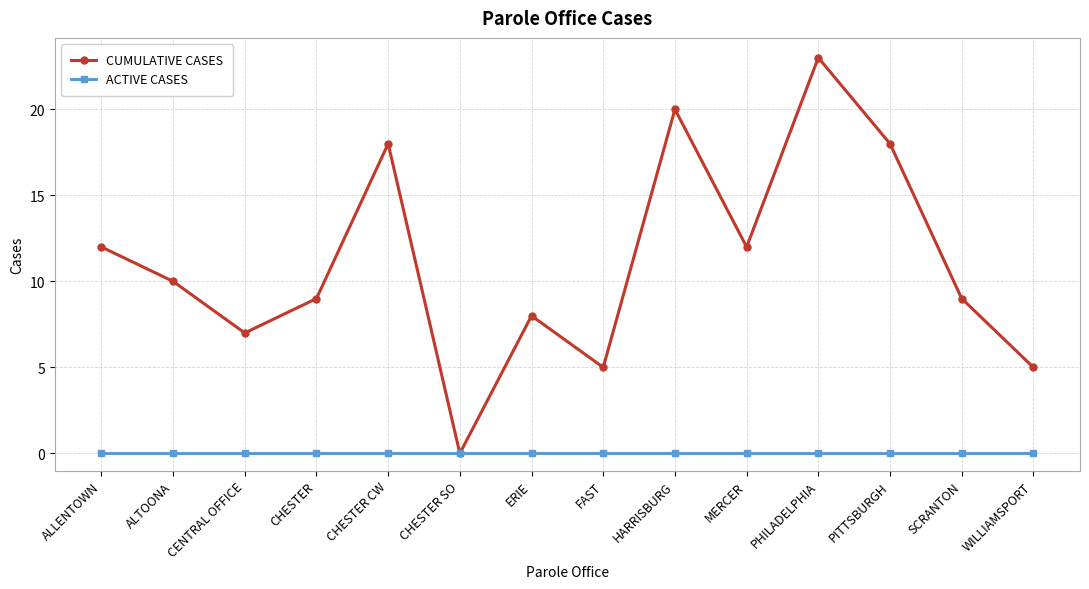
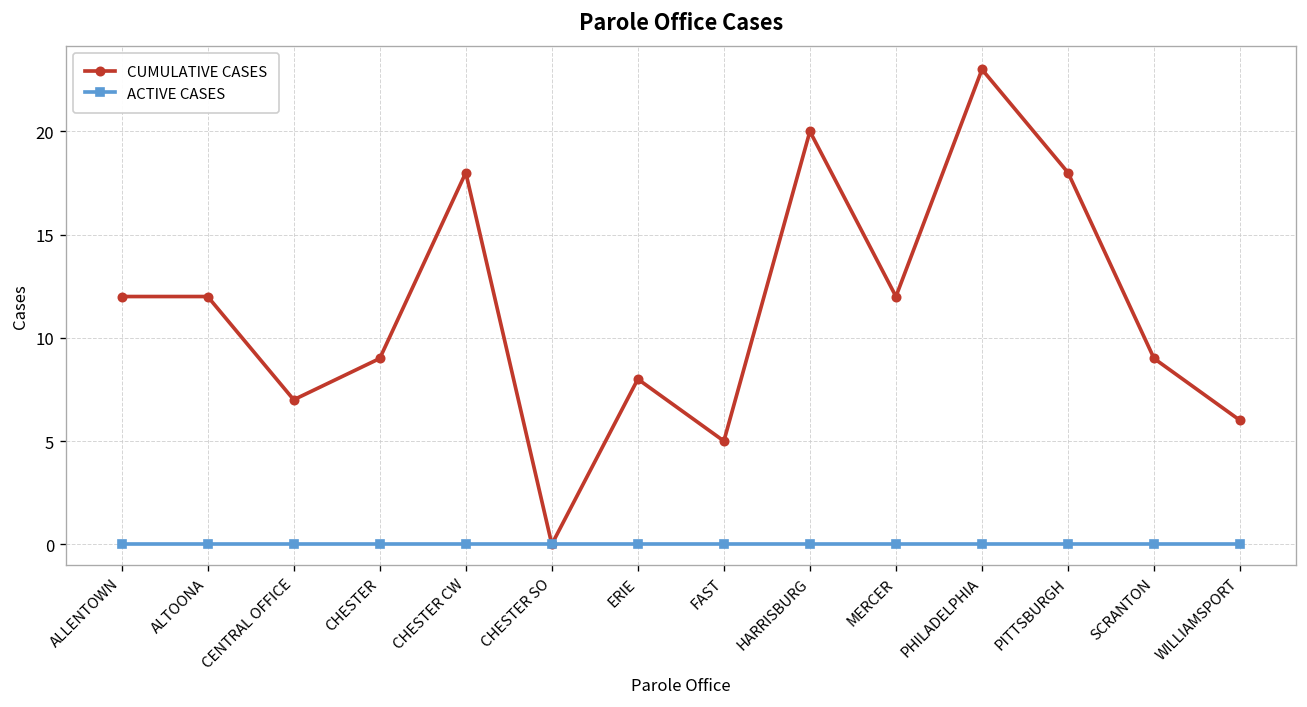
  {
    "CUMULATIVE CASES": {
      "ALLENTOWN": 12,
-     "ALTOONA": 10,
+     "ALTOONA": 12,
      "CENTRAL OFFICE": 7,
      "CHESTER": 9,
      "CHESTER CW": 18,
      "ERIE": 8,
      "FAST": 5,
      "HARRISBURG": 20,
      "MERCER": 12,
      "PHILADELPHIA": 23,
      "PITTSBURGH": 18,
      "SCRANTON": 9,
-     "WILLIAMSPORT": 5
+     "WILLIAMSPORT": 6
    },
    "ACTIVE CASES": {
      "ALLENTOWN": 0,
      "ALTOONA": 0,
      "CENTRAL OFFICE": 0,
      "CHESTER": 0,
      "CHESTER CW": 0,
      "ERIE": 0,
      "FAST": 0,
      "HARRISBURG": 0,
      "MERCER": 0,
      "PHILADELPHIA": 0,
      "PITTSBURGH": 0,
      "SCRANTON": 0,
      "WILLIAMSPORT": 0
    }
  }
